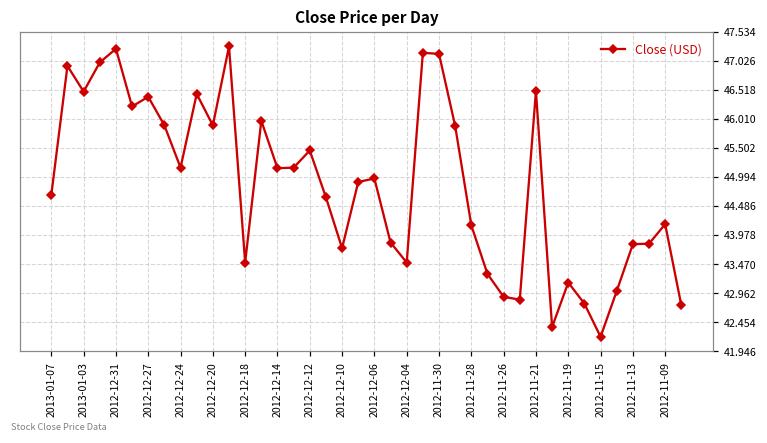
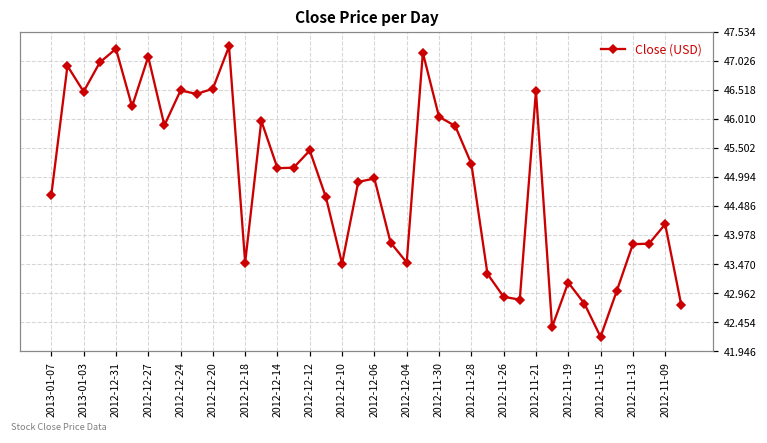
  {
    "2013-01-07": 44.7,
    "2013-01-03": 46.5,
    "2012-12-31": 47.2,
-   "2012-12-27": 46.4,
-   "2012-12-24": 45.2,
-   "2012-12-20": 45.9,
+   "2012-12-27": 47.1,
+   "2012-12-24": 46.5,
+   "2012-12-20": 46.5,
    "2012-12-18": 43.5,
    "2012-12-14": 45.2,
    "2012-12-12": 45.5,
-   "2012-12-10": 43.8,
+   "2012-12-10": 43.5,
    "2012-12-06": 45.0,
    "2012-12-04": 43.5,
-   "2012-11-30": 47.2,
-   "2012-11-28": 44.2,
+   "2012-11-30": 46.1,
+   "2012-11-28": 45.2,
    "2012-11-26": 42.9,
    "2012-11-21": 46.5,
    "2012-11-19": 43.2,
    "2012-11-15": 42.2,
    "2012-11-13": 43.8,
    "2012-11-09": 44.2
  }
